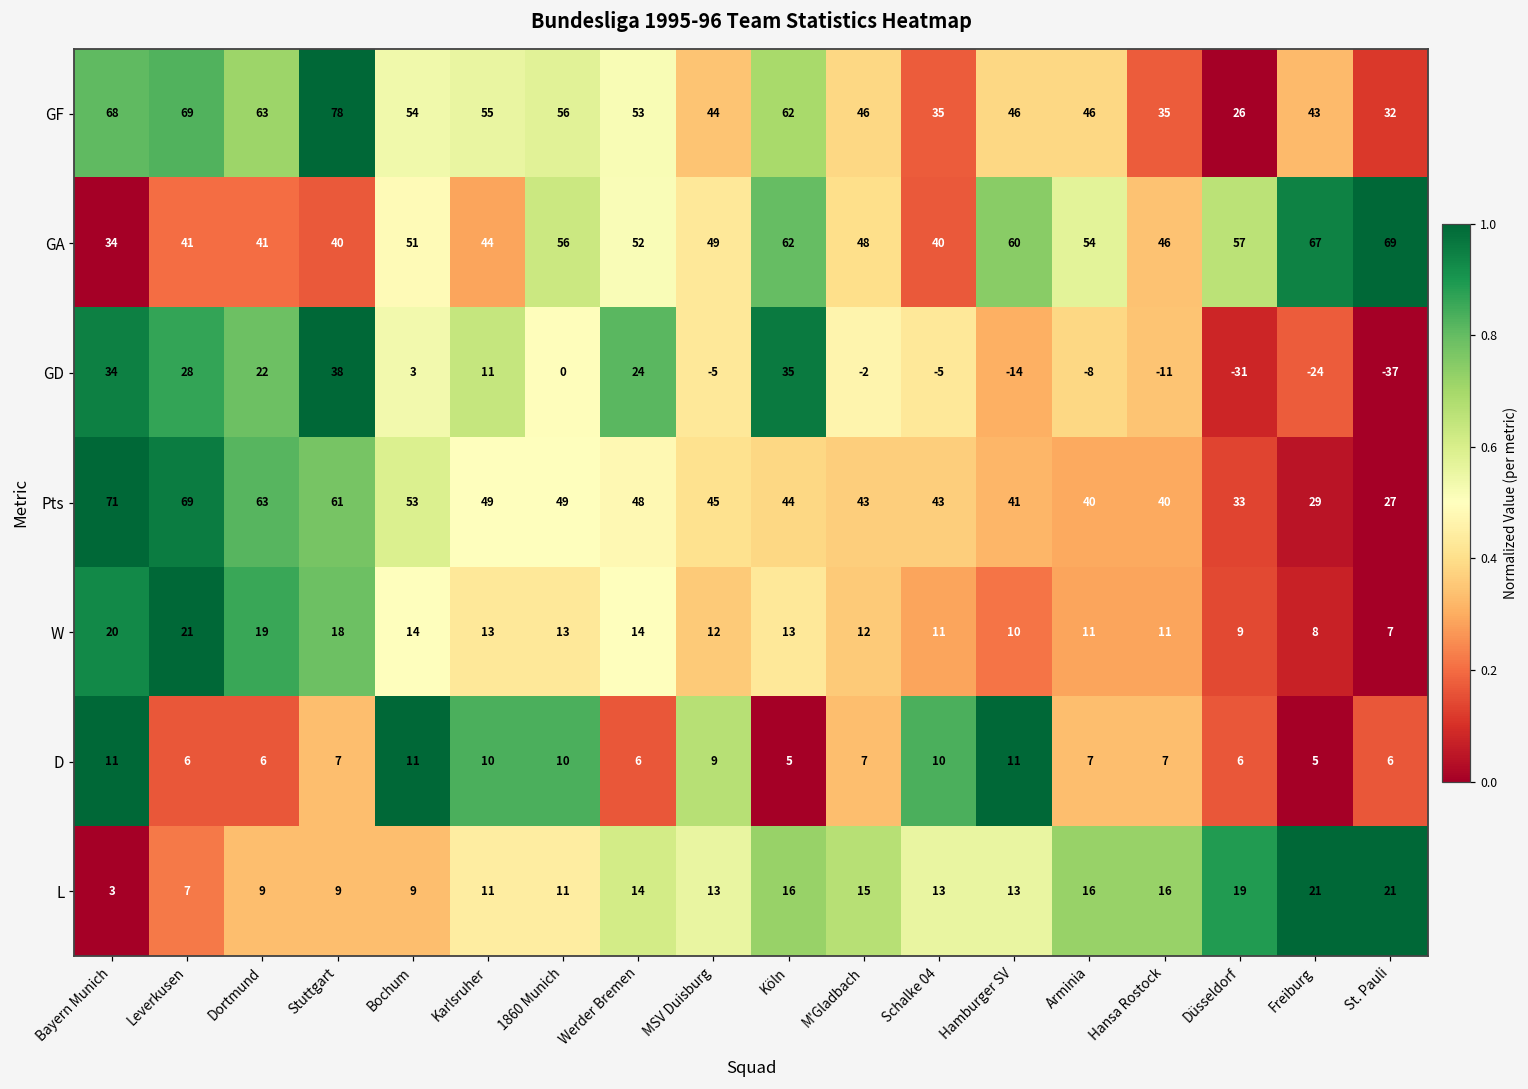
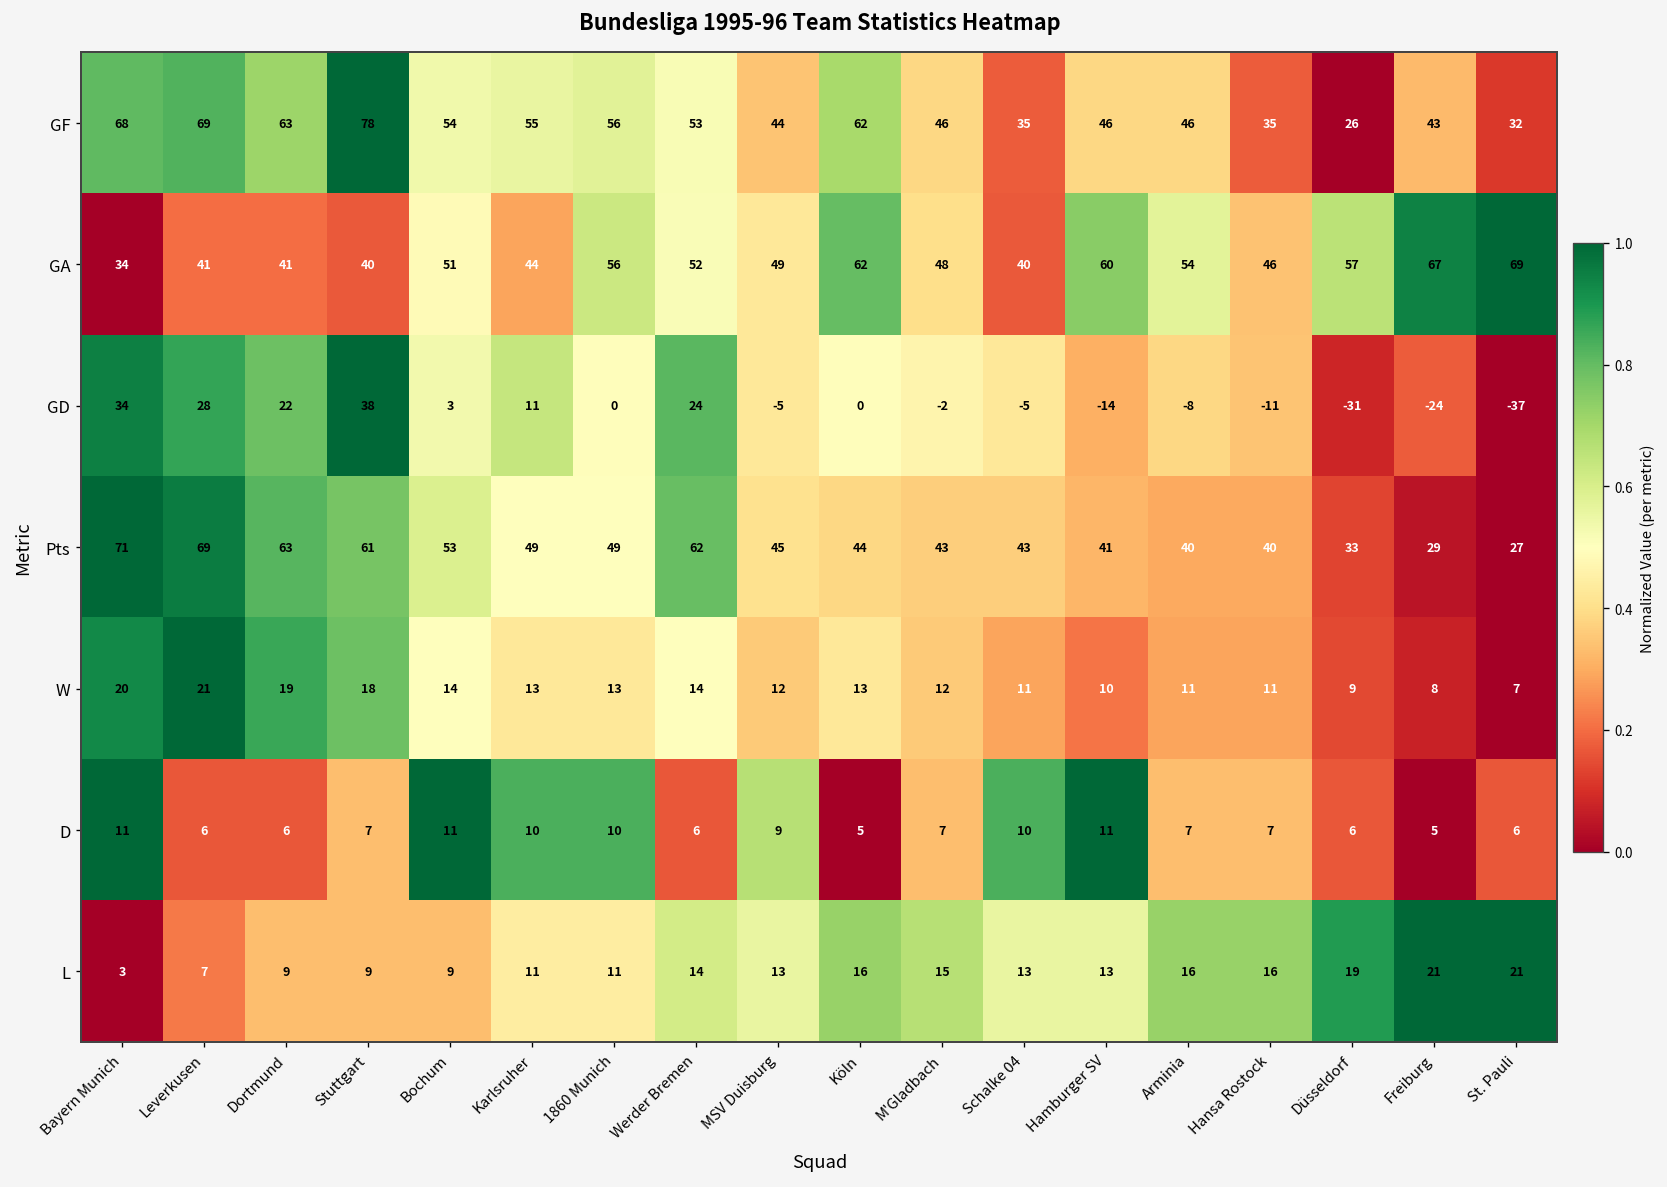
  {
    "GF": {
      "Bayern Munich": 68,
      "Leverkusen": 69,
      "Dortmund": 63,
      "Stuttgart": 78,
      "Bochum": 54,
      "Karlsruher": 55,
      "1860 Munich": 56,
      "Werder Bremen": 53,
      "MSV Duisburg": 44,
      "Köln": 62,
      "M'Gladbach": 46,
      "Schalke 04": 35,
      "Hamburger SV": 46,
      "Arminia": 46,
      "Hansa Rostock": 35,
      "Düsseldorf": 26,
      "Freiburg": 43,
      "St. Pauli": 32
    },
    "GA": {
      "Bayern Munich": 34,
      "Leverkusen": 41,
      "Dortmund": 41,
      "Stuttgart": 40,
      "Bochum": 51,
      "Karlsruher": 44,
      "1860 Munich": 56,
      "Werder Bremen": 52,
      "MSV Duisburg": 49,
      "Köln": 62,
      "M'Gladbach": 48,
      "Schalke 04": 40,
      "Hamburger SV": 60,
      "Arminia": 54,
      "Hansa Rostock": 46,
      "Düsseldorf": 57,
      "Freiburg": 67,
      "St. Pauli": 69
    },
    "GD": {
      "Bayern Munich": 34,
      "Leverkusen": 28,
      "Dortmund": 22,
      "Stuttgart": 38,
      "Bochum": 3,
      "Karlsruher": 11,
      "1860 Munich": 0,
      "Werder Bremen": 24,
      "MSV Duisburg": -5,
-     "Köln": 35,
+     "Köln": 0,
      "M'Gladbach": -2,
      "Schalke 04": -5,
      "Hamburger SV": -14,
      "Arminia": -8,
      "Hansa Rostock": -11,
      "Düsseldorf": -31,
      "Freiburg": -24,
      "St. Pauli": -37
    },
    "Pts": {
      "Bayern Munich": 71,
      "Leverkusen": 69,
      "Dortmund": 63,
      "Stuttgart": 61,
      "Bochum": 53,
      "Karlsruher": 49,
      "1860 Munich": 49,
-     "Werder Bremen": 48,
+     "Werder Bremen": 62,
      "MSV Duisburg": 45,
      "Köln": 44,
      "M'Gladbach": 43,
      "Schalke 04": 43,
      "Hamburger SV": 41,
      "Arminia": 40,
      "Hansa Rostock": 40,
      "Düsseldorf": 33,
      "Freiburg": 29,
      "St. Pauli": 27
    },
    "W": {
      "Bayern Munich": 20,
      "Leverkusen": 21,
      "Dortmund": 19,
      "Stuttgart": 18,
      "Bochum": 14,
      "Karlsruher": 13,
      "1860 Munich": 13,
      "Werder Bremen": 14,
      "MSV Duisburg": 12,
      "Köln": 13,
      "M'Gladbach": 12,
      "Schalke 04": 11,
      "Hamburger SV": 10,
      "Arminia": 11,
      "Hansa Rostock": 11,
      "Düsseldorf": 9,
      "Freiburg": 8,
      "St. Pauli": 7
    },
    "D": {
      "Bayern Munich": 11,
      "Leverkusen": 6,
      "Dortmund": 6,
      "Stuttgart": 7,
      "Bochum": 11,
      "Karlsruher": 10,
      "1860 Munich": 10,
      "Werder Bremen": 6,
      "MSV Duisburg": 9,
      "Köln": 5,
      "M'Gladbach": 7,
      "Schalke 04": 10,
      "Hamburger SV": 11,
      "Arminia": 7,
      "Hansa Rostock": 7,
      "Düsseldorf": 6,
      "Freiburg": 5,
      "St. Pauli": 6
    },
    "L": {
      "Bayern Munich": 3,
      "Leverkusen": 7,
      "Dortmund": 9,
      "Stuttgart": 9,
      "Bochum": 9,
      "Karlsruher": 11,
      "1860 Munich": 11,
      "Werder Bremen": 14,
      "MSV Duisburg": 13,
      "Köln": 16,
      "M'Gladbach": 15,
      "Schalke 04": 13,
      "Hamburger SV": 13,
      "Arminia": 16,
      "Hansa Rostock": 16,
      "Düsseldorf": 19,
      "Freiburg": 21,
      "St. Pauli": 21
    }
  }
